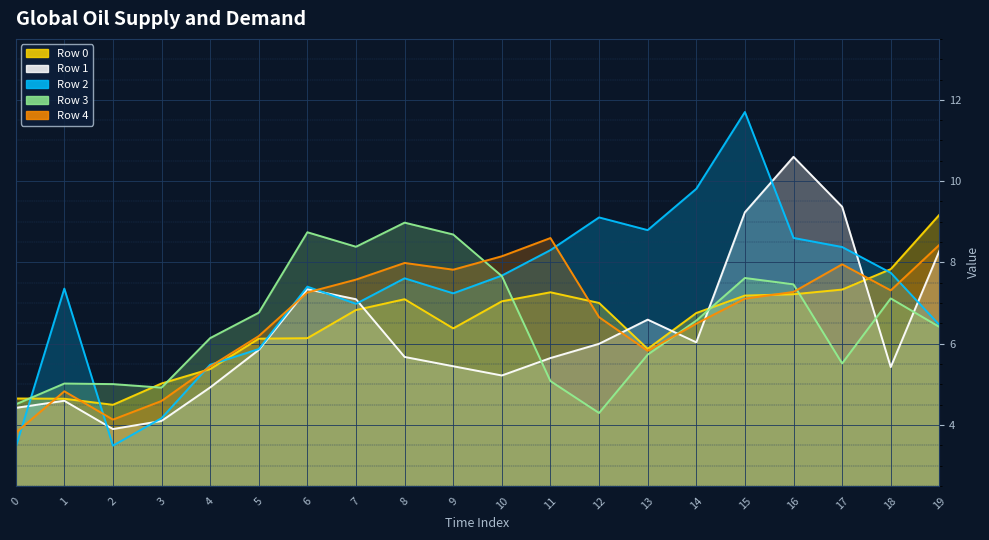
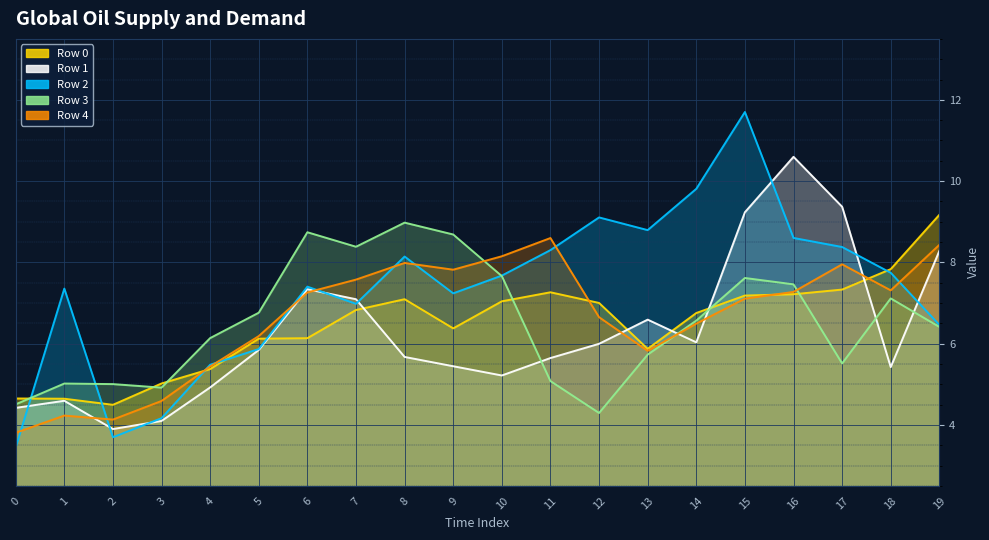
  {
    "Row 0": {
      "0": 4.7,
      "2": 4.5,
      "3": 5.0,
      "4": 5.4,
      "5": 6.1,
      "6": 6.1,
      "7": 6.8,
      "8": 7.1,
      "9": 6.4,
      "10": 7.0,
      "11": 7.3,
      "12": 7.0,
      "14": 6.8,
      "15": 7.2,
      "17": 7.3,
      "18": 7.8,
      "19": 9.2
    },
    "Row 1": {
      "0": 4.4,
      "2": 3.9,
      "3": 4.1,
      "4": 4.9,
      "6": 7.3,
      "7": 7.1,
      "8": 5.7,
      "9": 5.4,
      "10": 5.2,
      "11": 5.6,
      "12": 6.0,
      "13": 6.6,
      "14": 6.0,
      "15": 9.2,
      "16": 10.6,
      "17": 9.4,
      "18": 5.4,
      "19": 8.3
    },
    "Row 2": {
      "0": 3.4,
      "1": 7.4,
-     "2": 3.5,
+     "2": 3.7,
      "3": 4.2,
      "6": 7.4,
      "7": 7.0,
-     "8": 7.6,
+     "8": 8.1,
      "9": 7.2,
      "11": 8.3,
      "12": 9.1,
      "13": 8.8,
      "14": 9.8,
      "15": 11.7,
      "16": 8.6,
      "17": 8.4,
      "18": 7.7
    },
    "Row 3": {
      "0": 4.5,
      "1": 5.0,
      "2": 5.0,
      "3": 4.9,
      "4": 6.1,
      "5": 6.8,
      "6": 8.7,
      "7": 8.4,
      "8": 9.0,
      "9": 8.7,
      "11": 5.1,
      "12": 4.3,
      "13": 5.7,
      "14": 6.6,
      "15": 7.6,
      "16": 7.5,
      "17": 5.5,
      "18": 7.1
    },
    "Row 4": {
      "0": 3.8,
-     "1": 4.8,
+     "1": 4.2,
      "2": 4.1,
      "3": 4.6,
      "5": 6.2,
      "6": 7.3,
      "7": 7.6,
      "8": 8.0,
      "9": 7.8,
      "10": 8.2,
      "11": 8.6,
      "12": 6.7,
      "14": 6.5,
      "15": 7.1,
      "17": 8.0,
      "18": 7.3,
      "19": 8.4
    }
  }
